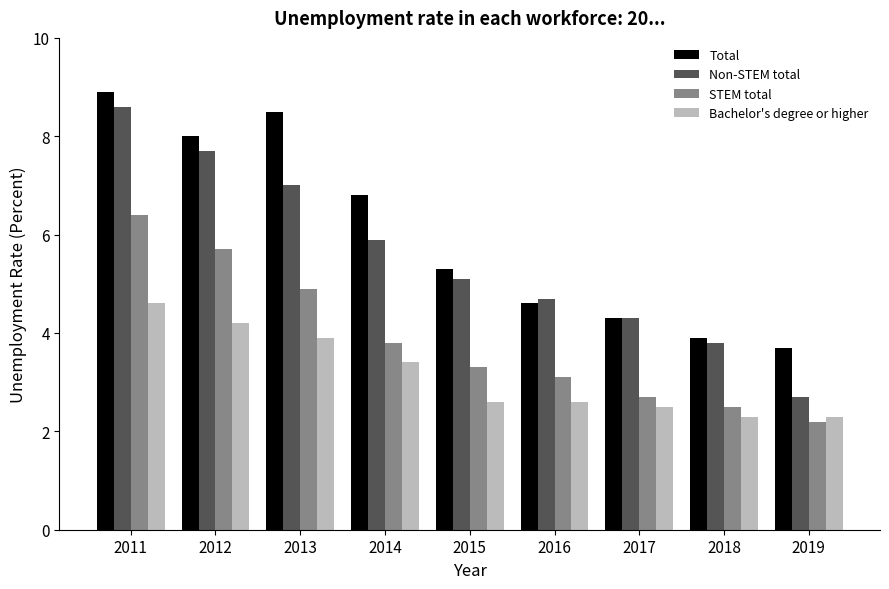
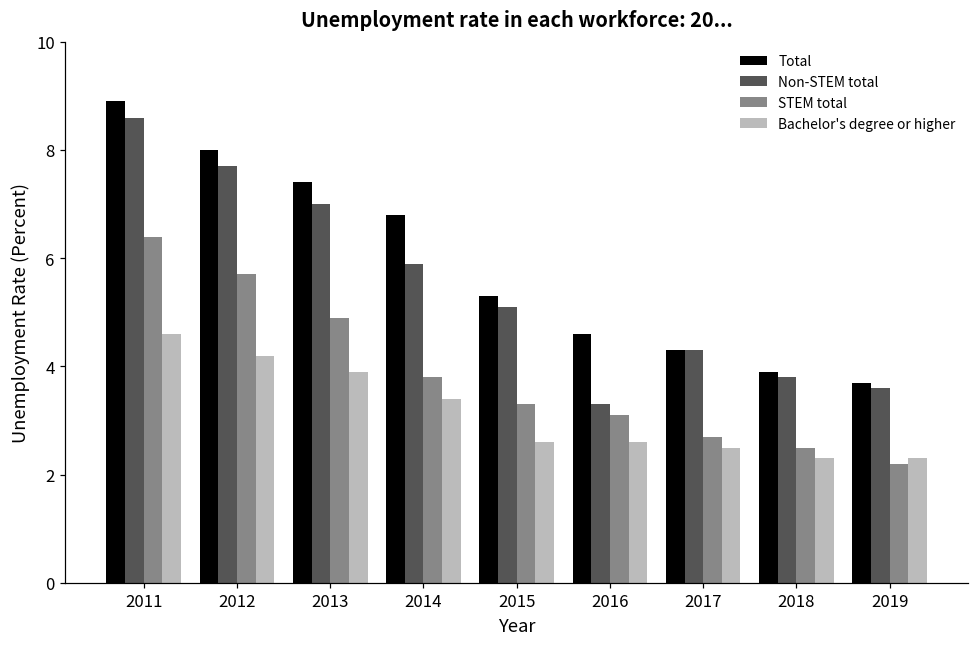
  {
    "Total": {
      "2011": 8.9,
      "2012": 8.0,
-     "2013": 8.5,
+     "2013": 7.4,
      "2014": 6.8,
      "2015": 5.3,
      "2016": 4.6,
      "2017": 4.3,
      "2018": 3.9,
      "2019": 3.7
    },
    "Non-STEM total": {
      "2011": 8.6,
      "2012": 7.7,
      "2013": 7.0,
      "2014": 5.9,
      "2015": 5.1,
-     "2016": 4.7,
+     "2016": 3.3,
      "2017": 4.3,
      "2018": 3.8,
-     "2019": 2.7
+     "2019": 3.6
    },
    "STEM total": {
      "2011": 6.4,
      "2012": 5.7,
      "2013": 4.9,
      "2014": 3.8,
      "2015": 3.3,
      "2016": 3.1,
      "2017": 2.7,
      "2018": 2.5,
      "2019": 2.2
    },
    "Bachelor's degree or higher": {
      "2011": 4.6,
      "2012": 4.2,
      "2013": 3.9,
      "2014": 3.4,
      "2015": 2.6,
      "2016": 2.6,
      "2017": 2.5,
      "2018": 2.3,
      "2019": 2.3
    }
  }
